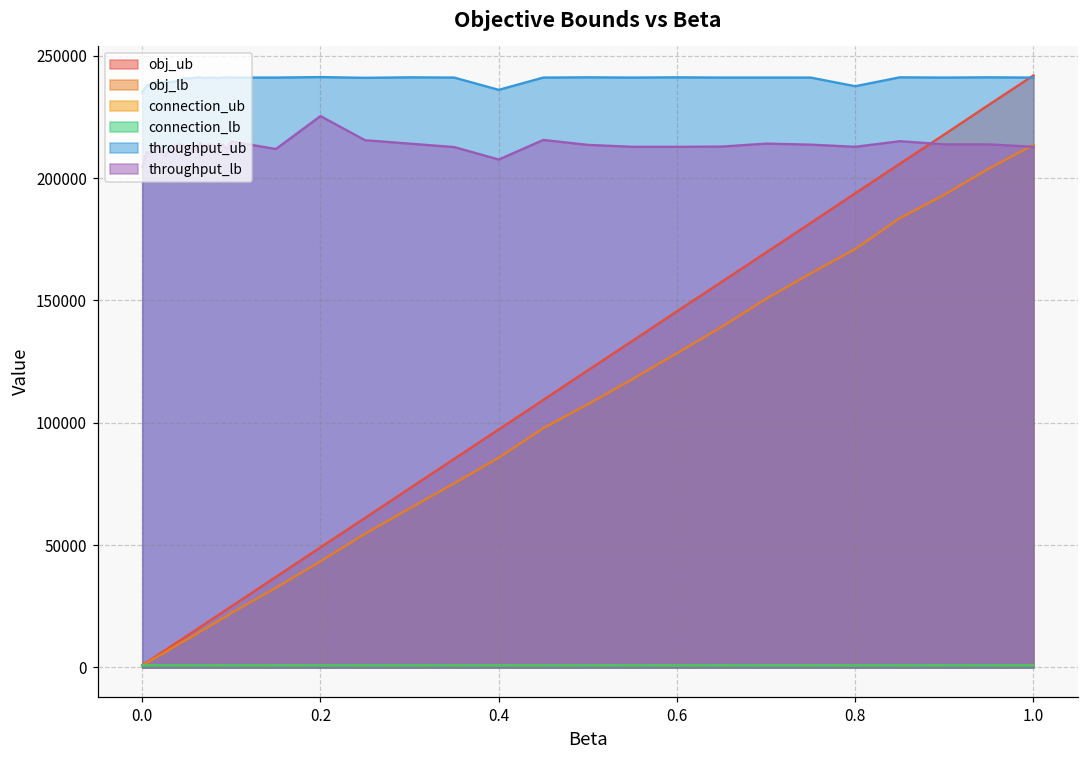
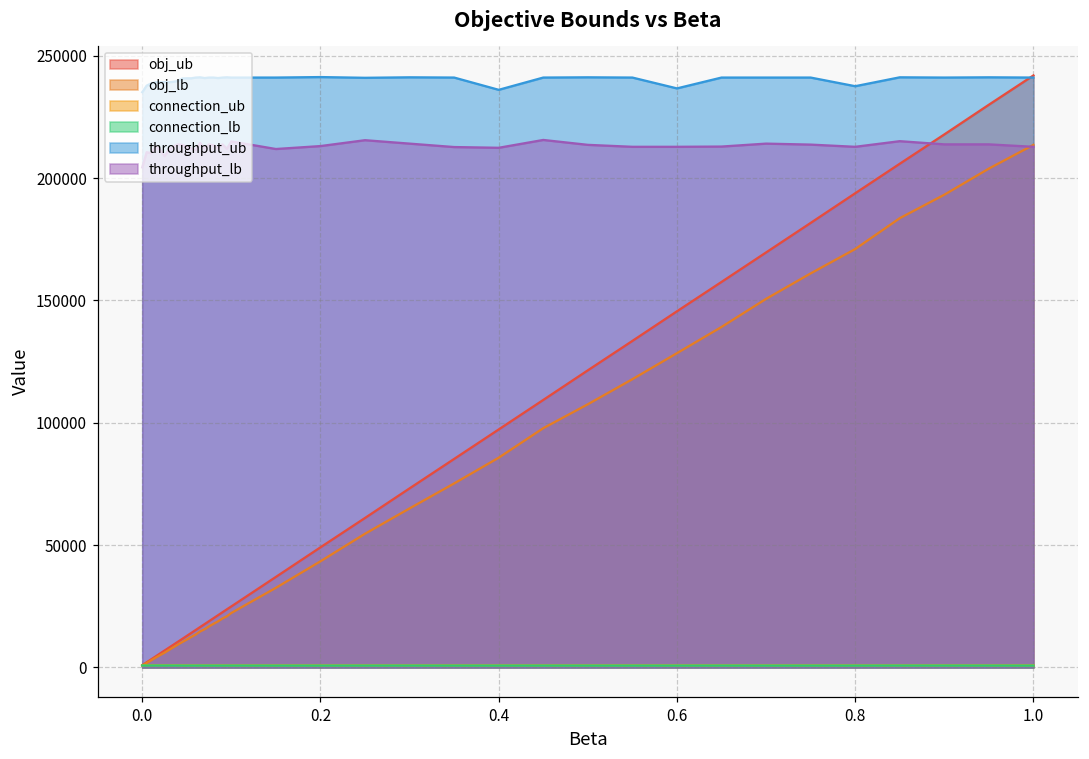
  {
    "connection_lb": {
      "0.2": 1000,
      "0.4": 1000,
      "0.6": 1000,
      "0.8": 1000,
      "1.0": 1000
    },
    "throughput_ub": {
      "0.2": 241000,
      "0.4": 236000,
-     "0.6": 241000,
+     "0.6": 237000,
      "0.8": 238000
    },
    "throughput_lb": {
-     "0.2": 225000,
-     "0.4": 208000,
+     "0.2": 213000,
+     "0.4": 212000,
      "0.6": 213000,
      "0.8": 213000
    }
  }
